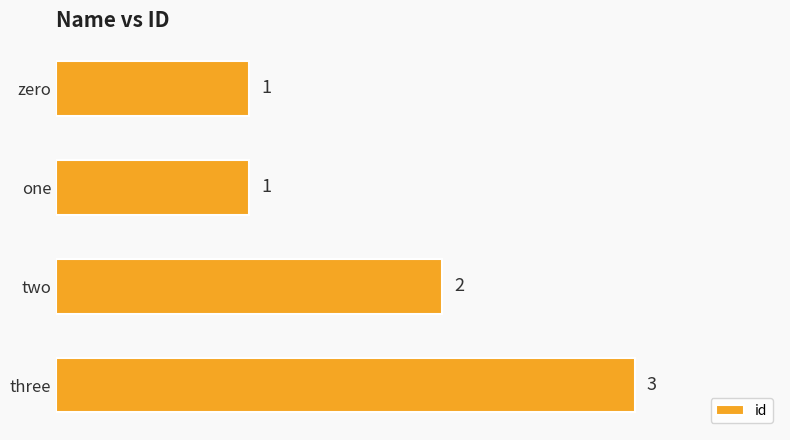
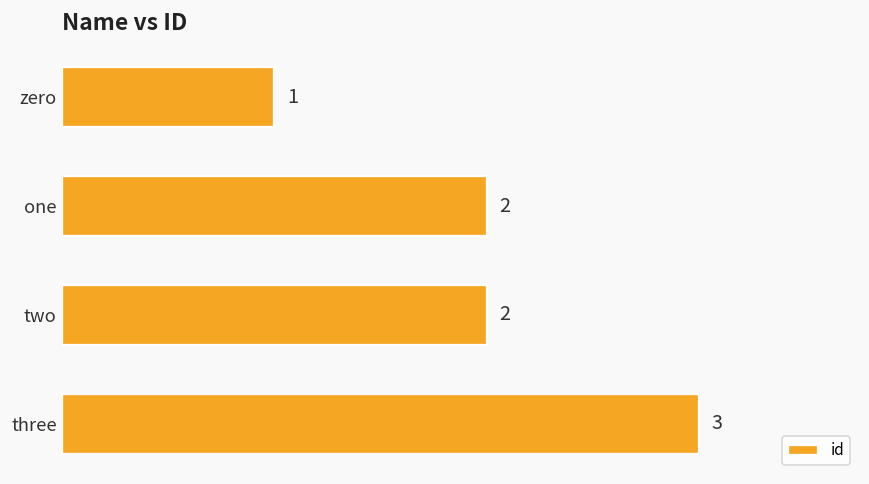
  {
    "zero": 1,
-   "one": 1,
+   "one": 2,
    "two": 2,
    "three": 3
  }
